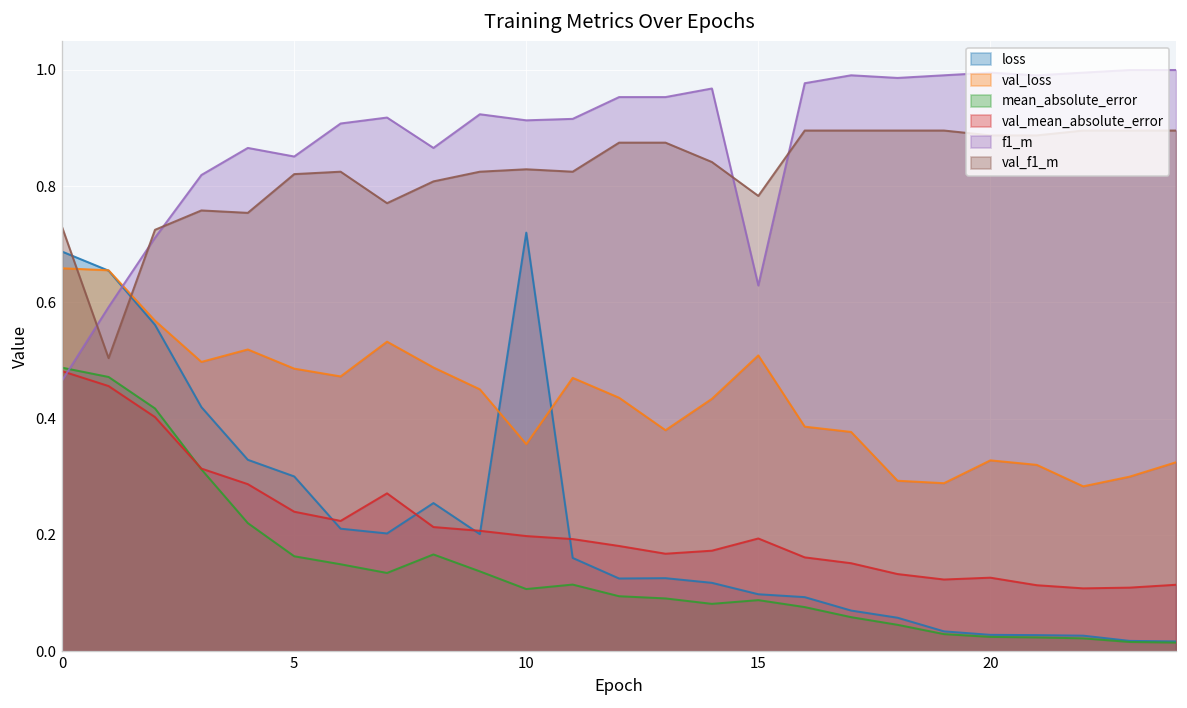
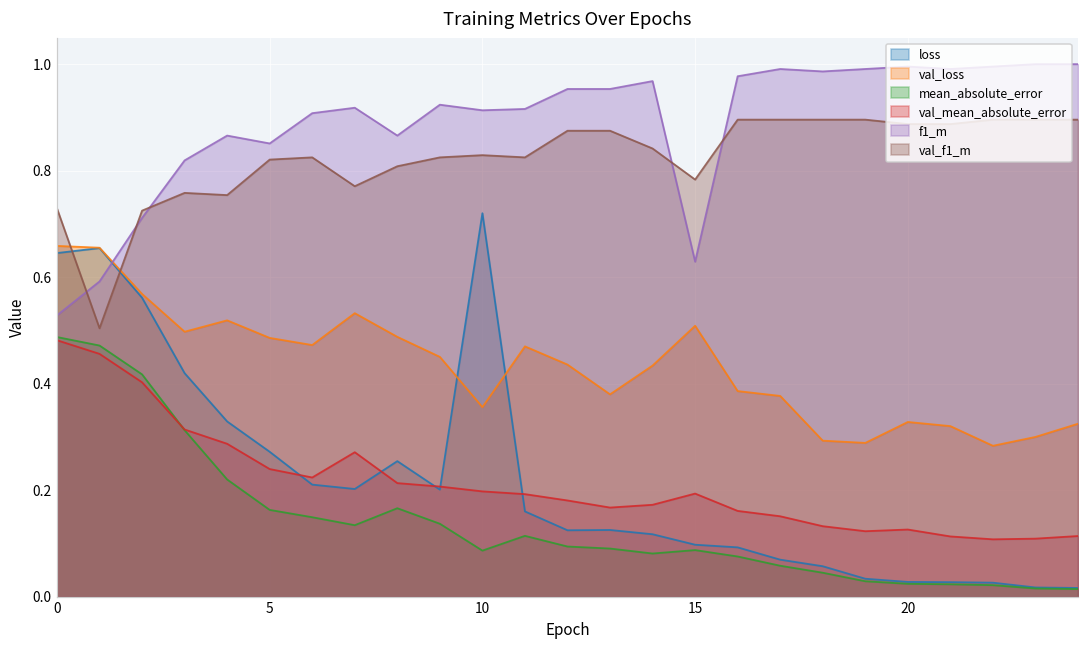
  {
    "loss": {
-     "0": 0.69,
-     "5": 0.30,
+     "0": 0.65,
+     "5": 0.27,
      "10": 0.72,
      "15": 0.10
    },
    "mean_absolute_error": {
      "0": 0.49,
      "5": 0.16,
-     "10": 0.11,
+     "10": 0.09,
      "15": 0.09
    },
    "f1_m": {
-     "0": 0.47,
+     "0": 0.53,
      "5": 0.85,
      "10": 0.91,
      "15": 0.63
    }
  }
